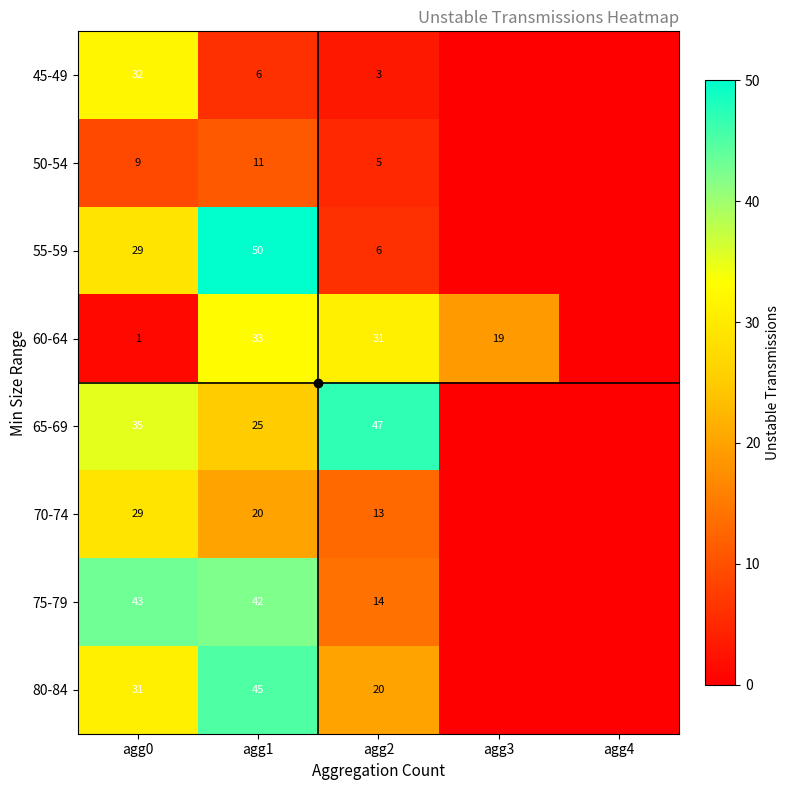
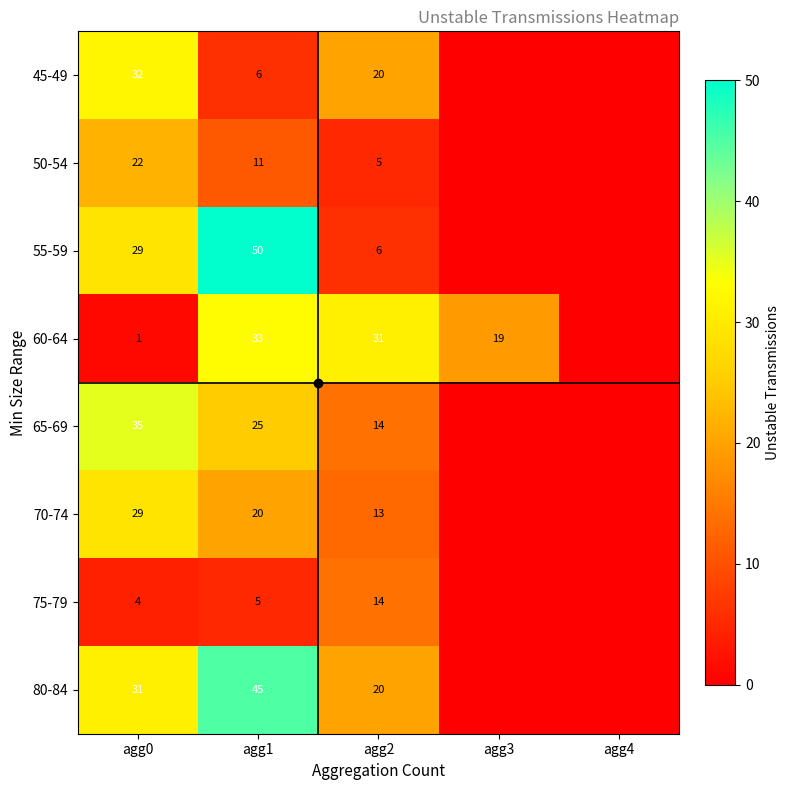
  {
    "45-49": {
      "agg0": 32,
      "agg1": 6,
-     "agg2": 3
+     "agg2": 20
    },
    "50-54": {
-     "agg0": 9,
+     "agg0": 22,
      "agg1": 11,
      "agg2": 5
    },
    "55-59": {
      "agg0": 29,
      "agg1": 50,
      "agg2": 6
    },
    "60-64": {
      "agg0": 1,
      "agg1": 33,
      "agg2": 31,
      "agg3": 19
    },
    "65-69": {
      "agg0": 35,
      "agg1": 25,
-     "agg2": 47
+     "agg2": 14
    },
    "70-74": {
      "agg0": 29,
      "agg1": 20,
      "agg2": 13
    },
    "75-79": {
-     "agg0": 43,
-     "agg1": 42,
+     "agg0": 4,
+     "agg1": 5,
      "agg2": 14
    },
    "80-84": {
      "agg0": 31,
      "agg1": 45,
      "agg2": 20
    }
  }
